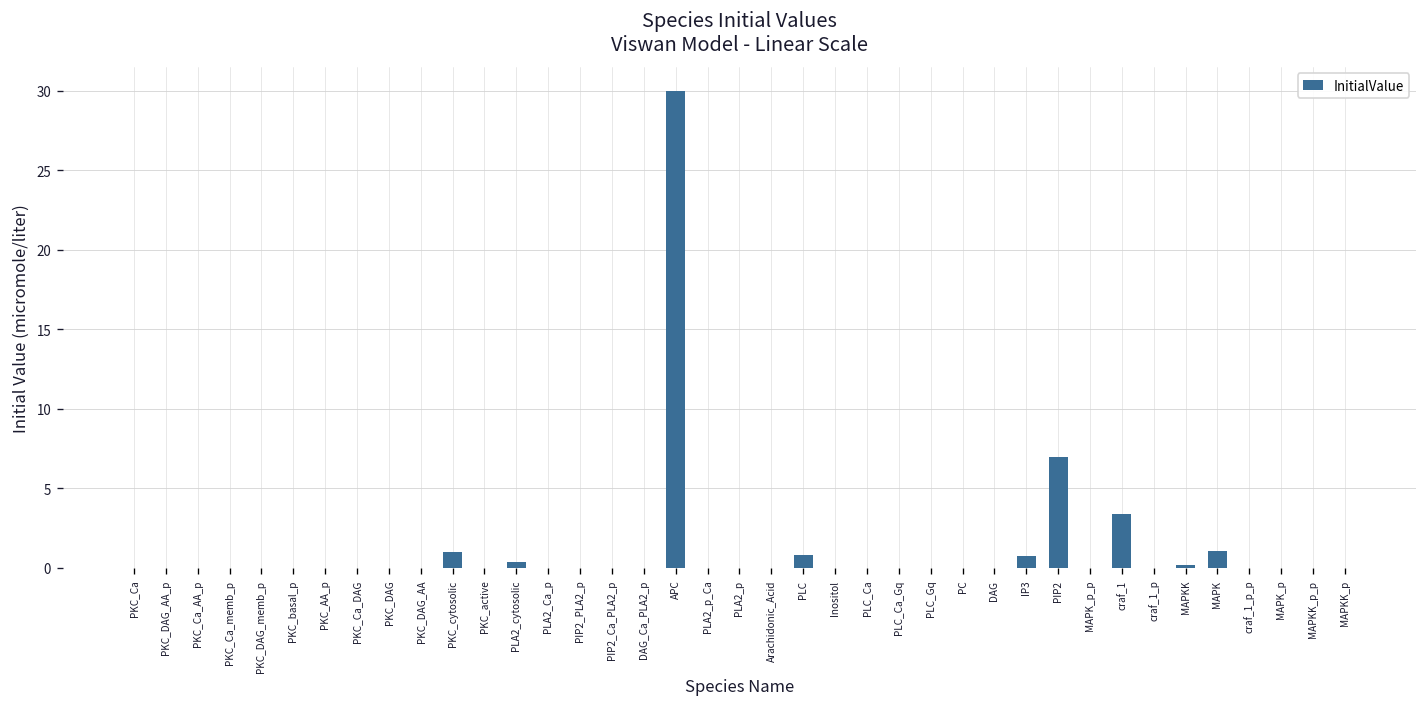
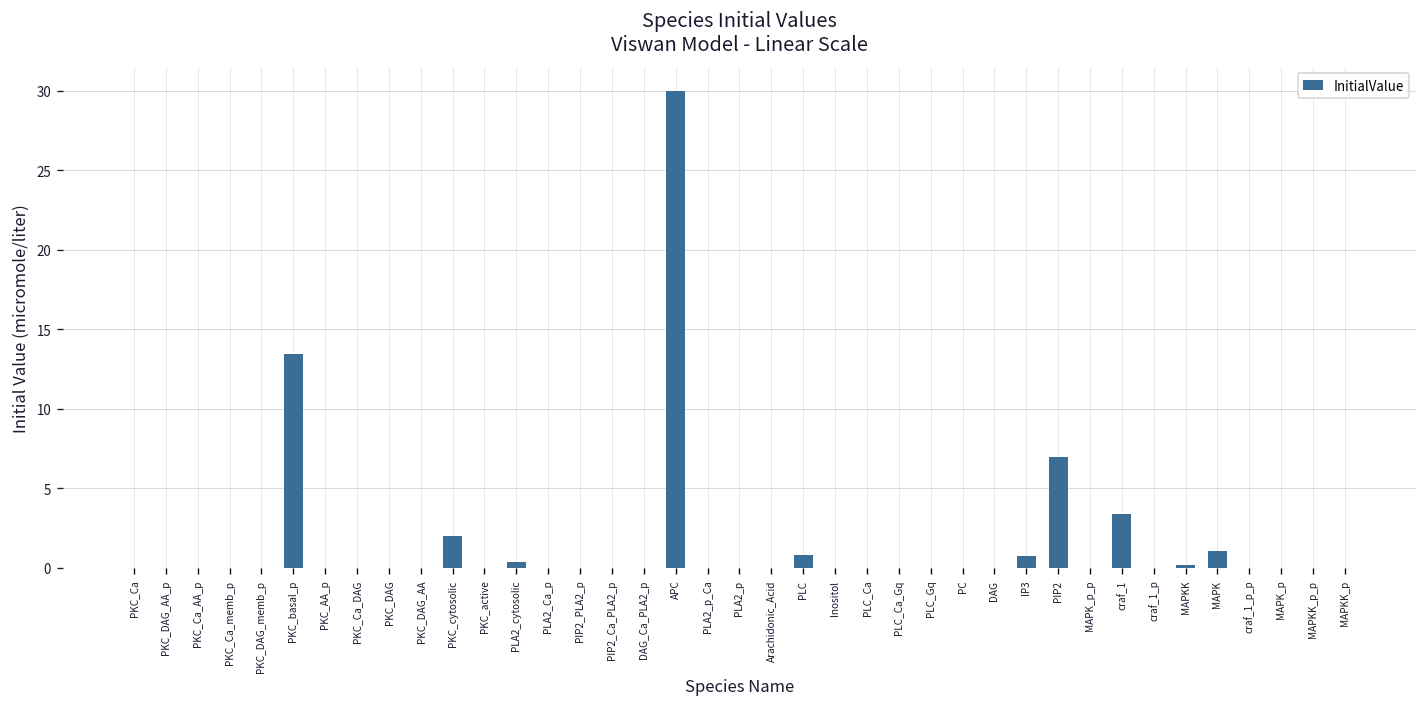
  {
    "PKC_Ca": 0.0,
    "PKC_DAG_AA_p": 0.0,
    "PKC_Ca_AA_p": 0.0,
    "PKC_Ca_memb_p": 0.0,
    "PKC_DAG_memb_p": 0.0,
-   "PKC_basal_p": 0.0,
+   "PKC_basal_p": 13.4,
    "PKC_AA_p": 0.0,
    "PKC_Ca_DAG": 0.0,
    "PKC_DAG": 0.0,
    "PKC_DAG_AA": 0.0,
-   "PKC_cytosolic": 1,
+   "PKC_cytosolic": 2,
    "PKC_active": 0.0,
    "PLA2_cytosolic": 0.4,
    "PLA2_Ca_p": 0.0,
    "PIP2_PLA2_p": 0.0,
    "PIP2_Ca_PLA2_p": 0.0,
    "DAG_Ca_PLA2_p": 0.0,
    "APC": 30.0,
    "PLA2_p_Ca": 0.0,
    "PLA2_p": 0.0,
    "Arachidonic_Acid": 0.0,
    "PLC": 0.8,
    "Inositol": 0.0,
    "PLC_Ca": 0.0,
    "PLC_Ca_Gq": 0.0,
    "PLC_Gq": 0.0,
    "PC": 0.0,
    "DAG": 0.0,
    "IP3": 0.7,
    "PIP2": 7.0,
    "MAPK_p_p": 0.0,
    "craf_1": 3.4,
    "craf_1_p": 0.0,
    "MAPK": 1.0,
    "craf_1_p_p": 0.0,
    "MAPK_p": 0.0,
    "MAPKK_p_p": 0.0,
    "MAPKK_p": 0.0
  }
